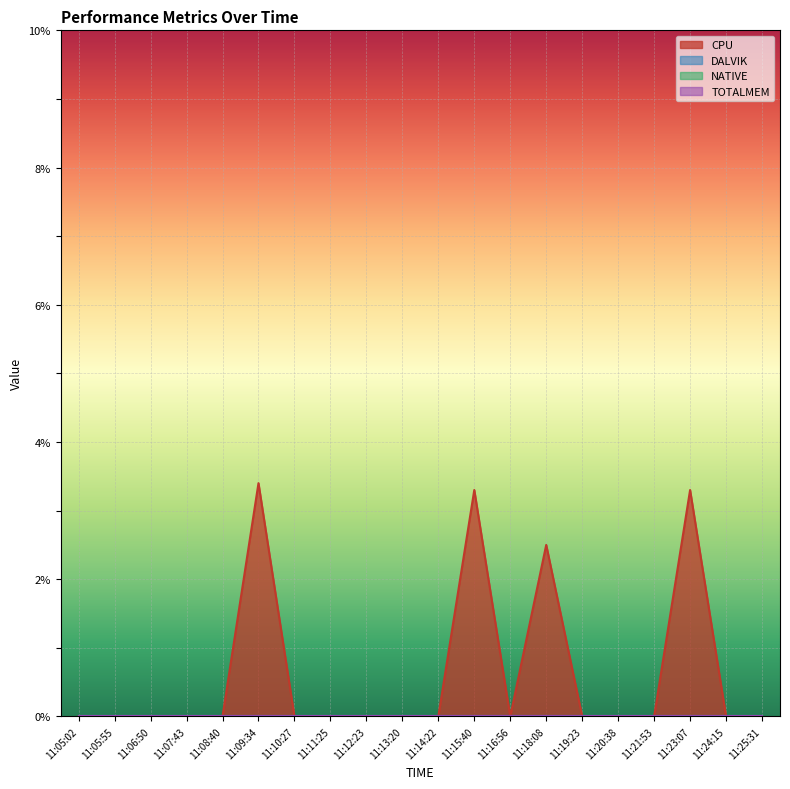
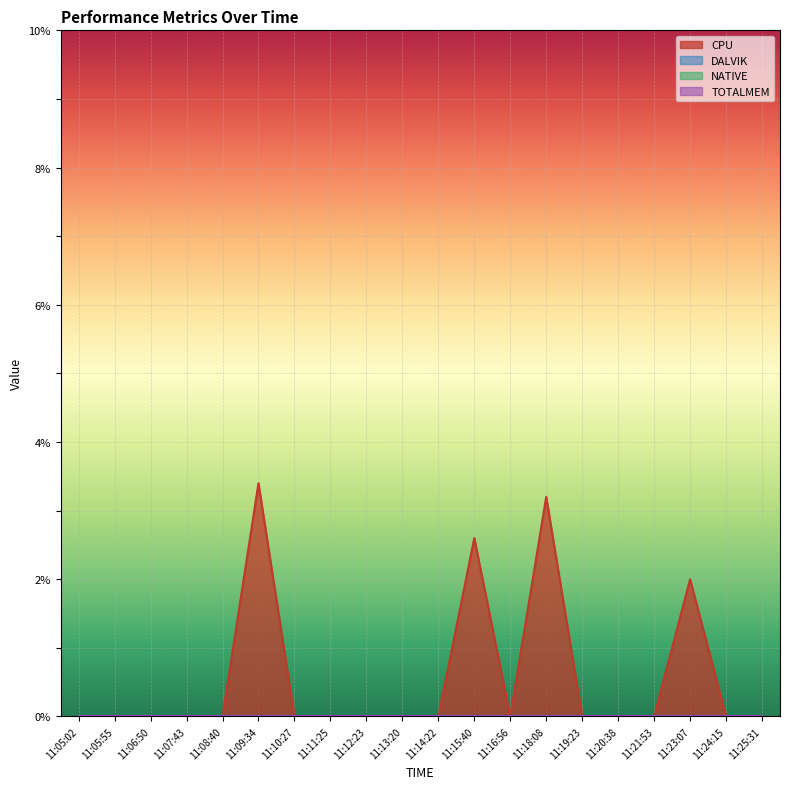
  {
    "CPU": {
      "11:09:34": "3.4%",
-     "11:15:40": "3.3%",
-     "11:18:08": "2.5%",
-     "11:23:07": "3.3%"
+     "11:15:40": "2.6%",
+     "11:18:08": "3.2%",
+     "11:23:07": "2.0%"
    },
    "TOTALMEM": {
      "11:09:34": "0.0%",
      "11:15:40": "0.0%",
      "11:18:08": "0.0%",
      "11:23:07": "0.0%"
    }
  }
